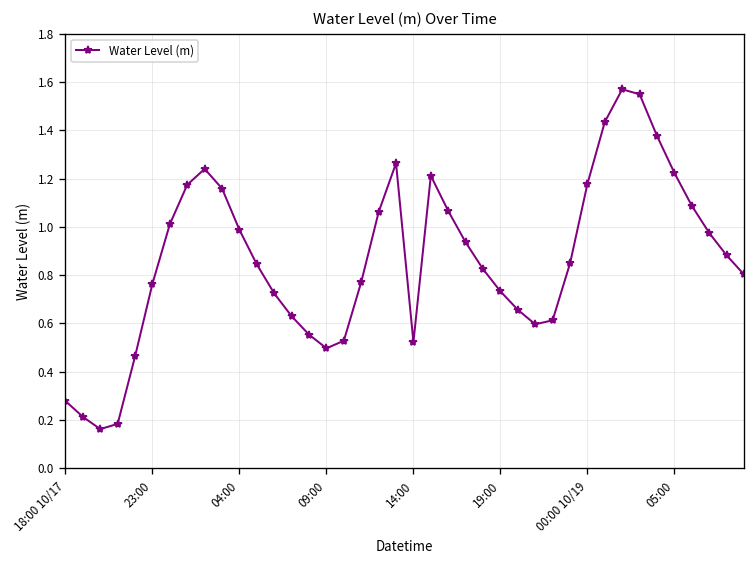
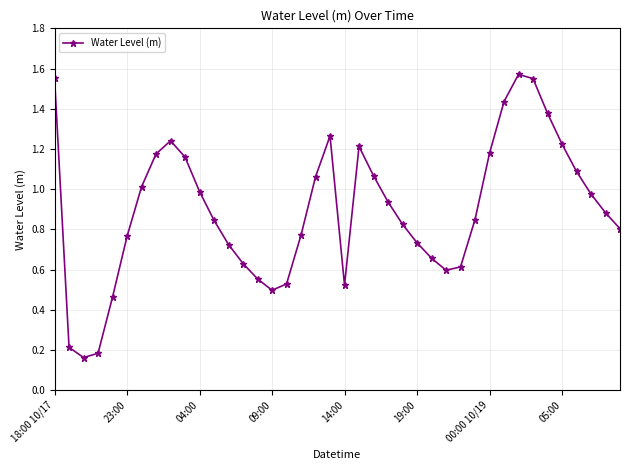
  {
-   "18:00 10/17": 0.28,
+   "18:00 10/17": 1.55,
    "14:00": 0.52,
    "00:00 10/19": 1.18
  }
